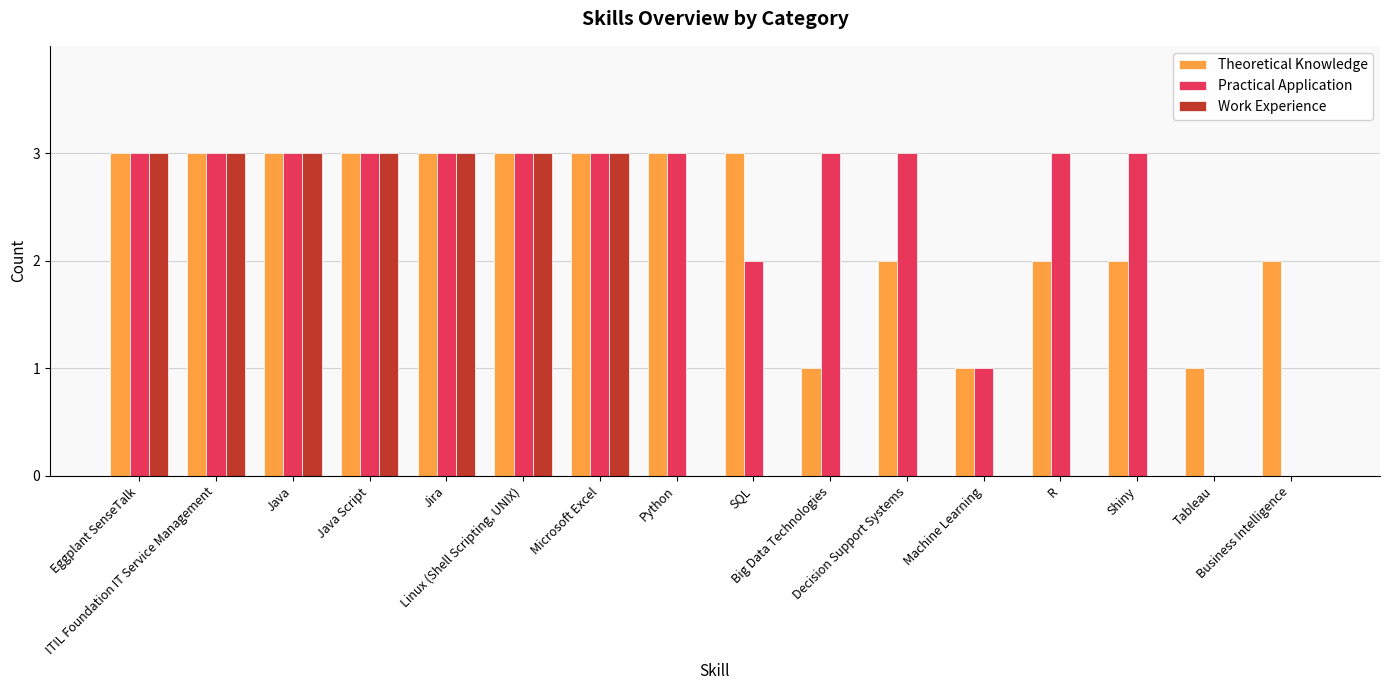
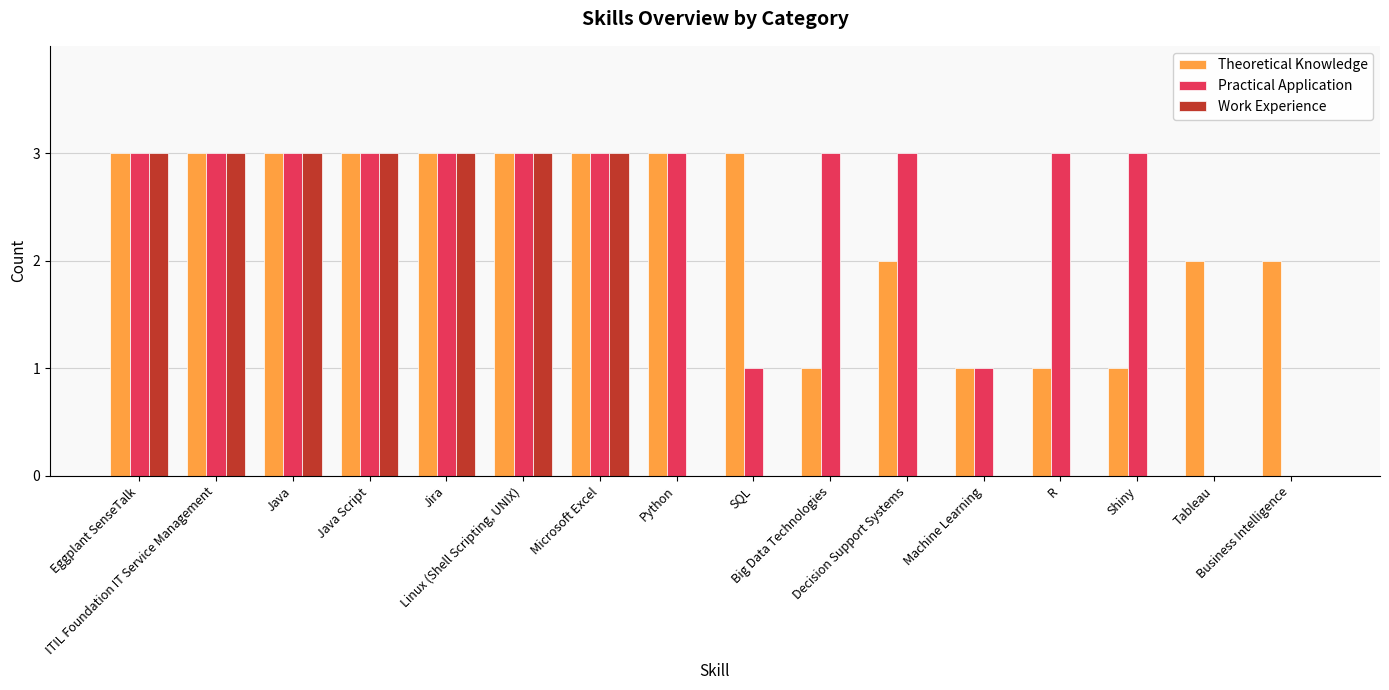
  {
    "Theoretical Knowledge": {
      "Eggplant SenseTalk": 3,
      "ITIL Foundation IT Service Management": 3,
      "Java": 3,
      "Java Script": 3,
      "Jira": 3,
      "Linux (Shell Scripting, UNIX)": 3,
      "Microsoft Excel": 3,
      "Python": 3,
      "SQL": 3,
      "Big Data Technologies": 1,
      "Decision Support Systems": 2,
      "Machine Learning": 1,
-     "R": 2,
-     "Shiny": 2,
-     "Tableau": 1,
+     "R": 1,
+     "Shiny": 1,
+     "Tableau": 2,
      "Business Intelligence": 2
    },
    "Practical Application": {
      "Eggplant SenseTalk": 3,
      "ITIL Foundation IT Service Management": 3,
      "Java": 3,
      "Java Script": 3,
      "Jira": 3,
      "Linux (Shell Scripting, UNIX)": 3,
      "Microsoft Excel": 3,
      "Python": 3,
-     "SQL": 2,
+     "SQL": 1,
      "Big Data Technologies": 3,
      "Decision Support Systems": 3,
      "Machine Learning": 1,
      "R": 3,
      "Shiny": 3,
      "Tableau": 0,
      "Business Intelligence": 0
    },
    "Work Experience": {
      "Eggplant SenseTalk": 3,
      "ITIL Foundation IT Service Management": 3,
      "Java": 3,
      "Java Script": 3,
      "Jira": 3,
      "Linux (Shell Scripting, UNIX)": 3,
      "Microsoft Excel": 3,
      "Python": 0,
      "SQL": 0,
      "Big Data Technologies": 0,
      "Decision Support Systems": 0,
      "Machine Learning": 0,
      "R": 0,
      "Shiny": 0,
      "Tableau": 0,
      "Business Intelligence": 0
    }
  }
